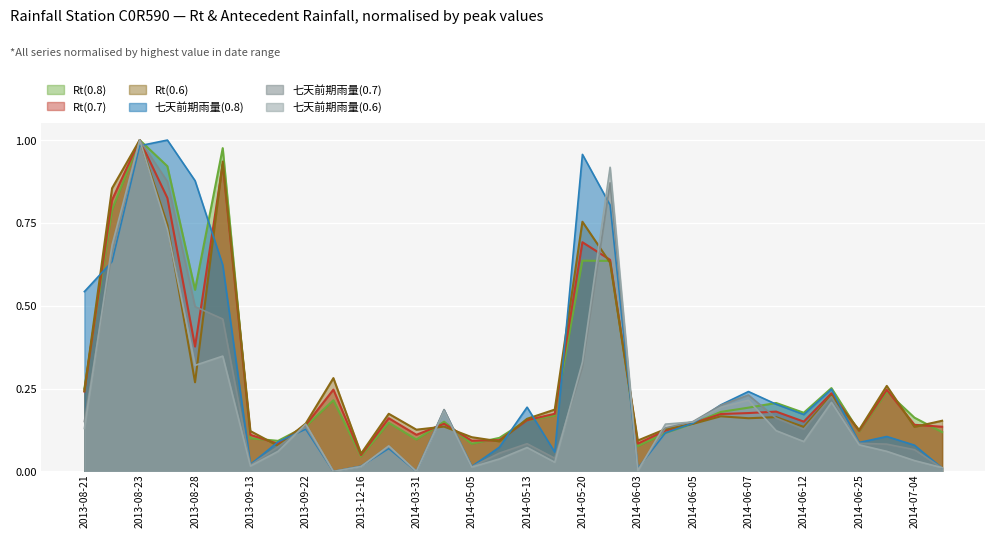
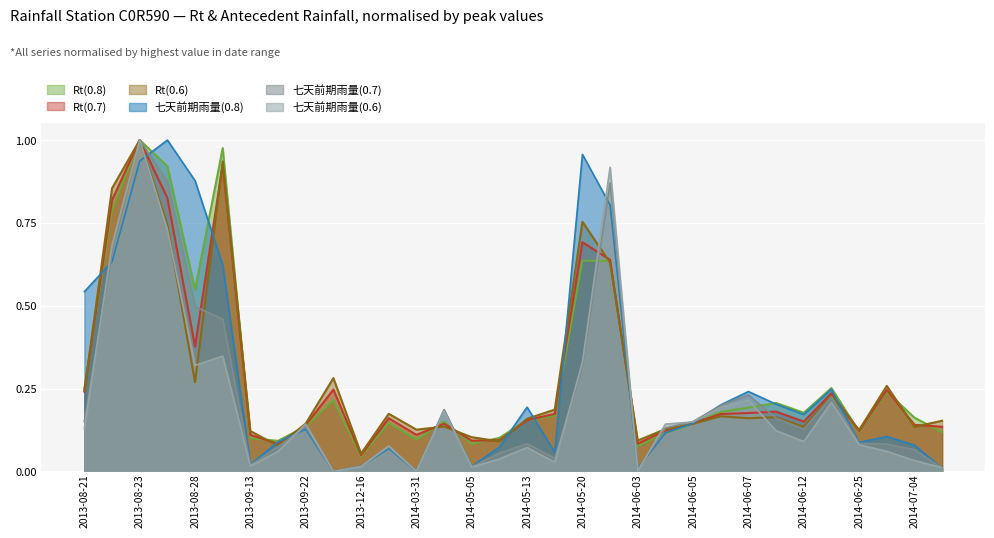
  {
    "七天前期雨量(0.8)": {
      "2013-08-21": 0.54,
-     "2013-08-23": 0.98,
+     "2013-08-23": 0.94,
      "2013-08-28": 0.88,
      "2013-09-22": 0.13,
      "2014-05-13": 0.19,
      "2014-05-20": 0.96,
      "2014-06-07": 0.24,
      "2014-07-04": 0.08
    }
  }
